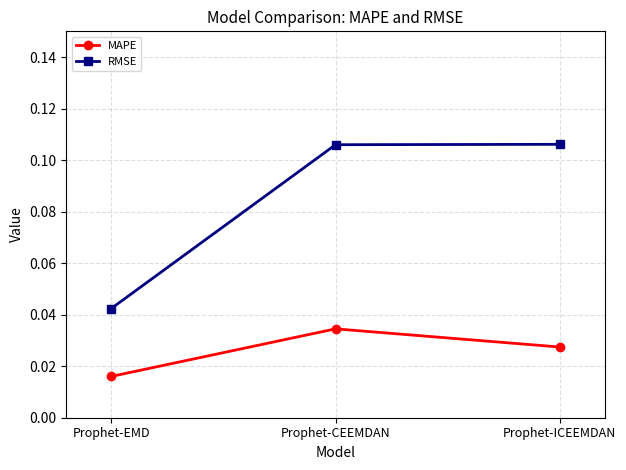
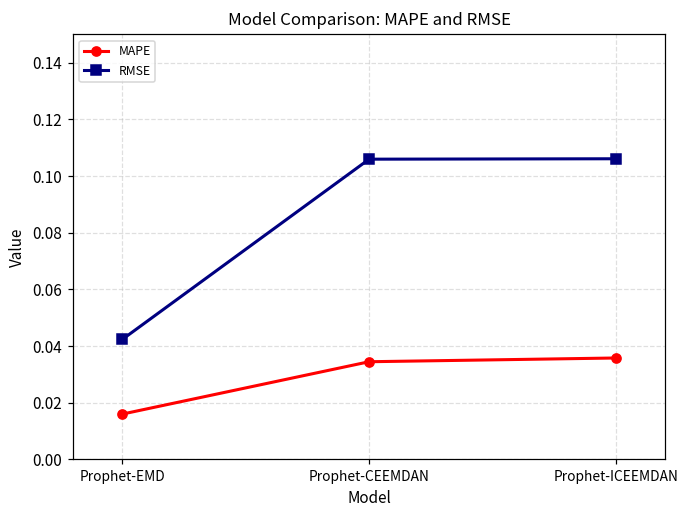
  {
    "MAPE": {
      "Prophet-EMD": 0.016,
      "Prophet-CEEMDAN": 0.035,
-     "Prophet-ICEEMDAN": 0.027
+     "Prophet-ICEEMDAN": 0.036
    },
    "RMSE": {
      "Prophet-EMD": 0.042,
      "Prophet-CEEMDAN": 0.106,
      "Prophet-ICEEMDAN": 0.106
    }
  }
